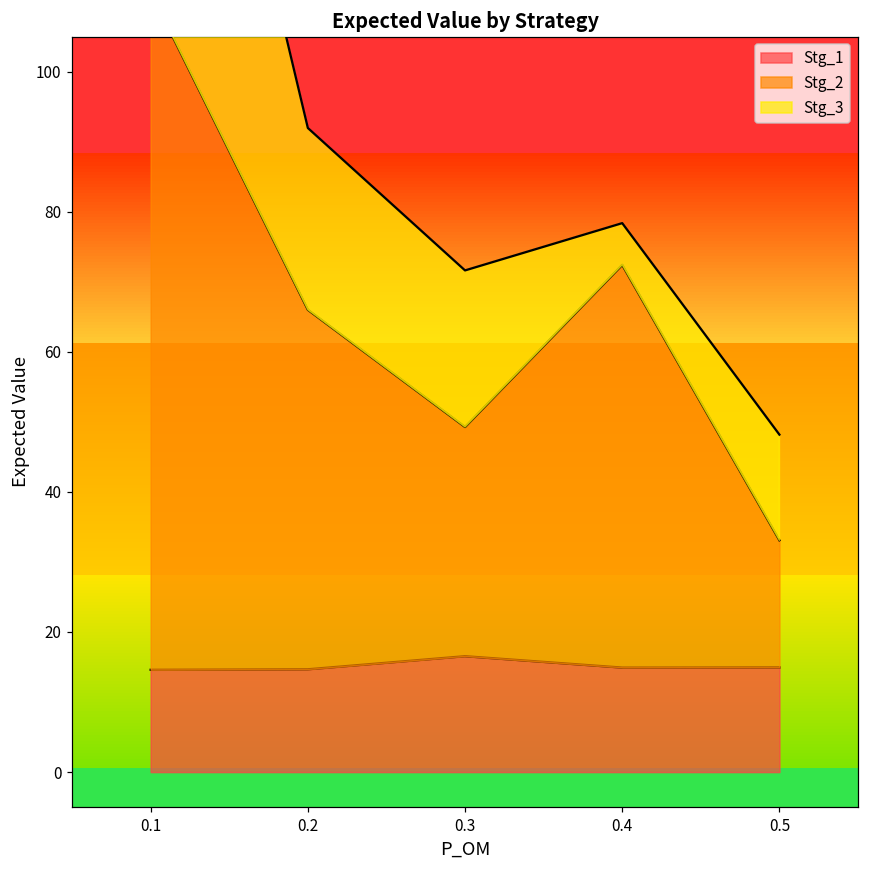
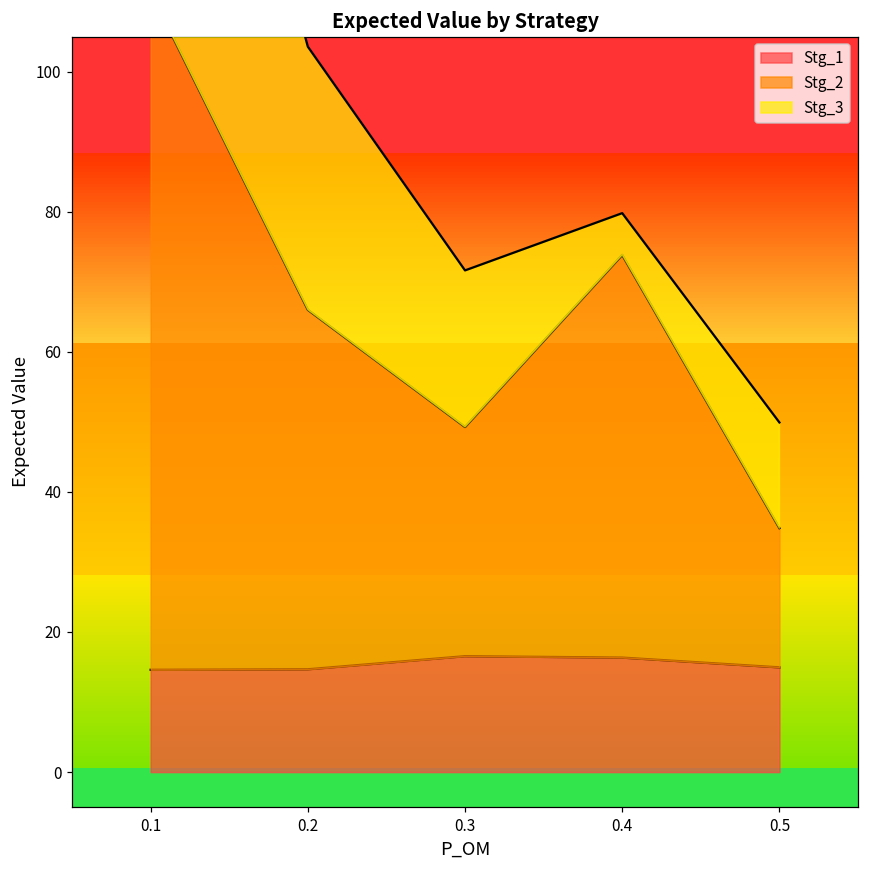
  {
    "Stg_1": {
      "0.1": 15,
      "0.2": 15,
      "0.3": 17,
-     "0.4": 15,
+     "0.4": 16,
      "0.5": 15
    },
    "Stg_2": {
      "0.2": 51,
      "0.3": 33,
      "0.4": 57,
-     "0.5": 18
+     "0.5": 20
    },
    "Stg_3": {
-     "0.2": 26,
+     "0.2": 38,
      "0.3": 22,
      "0.4": 6,
      "0.5": 15
    }
  }
